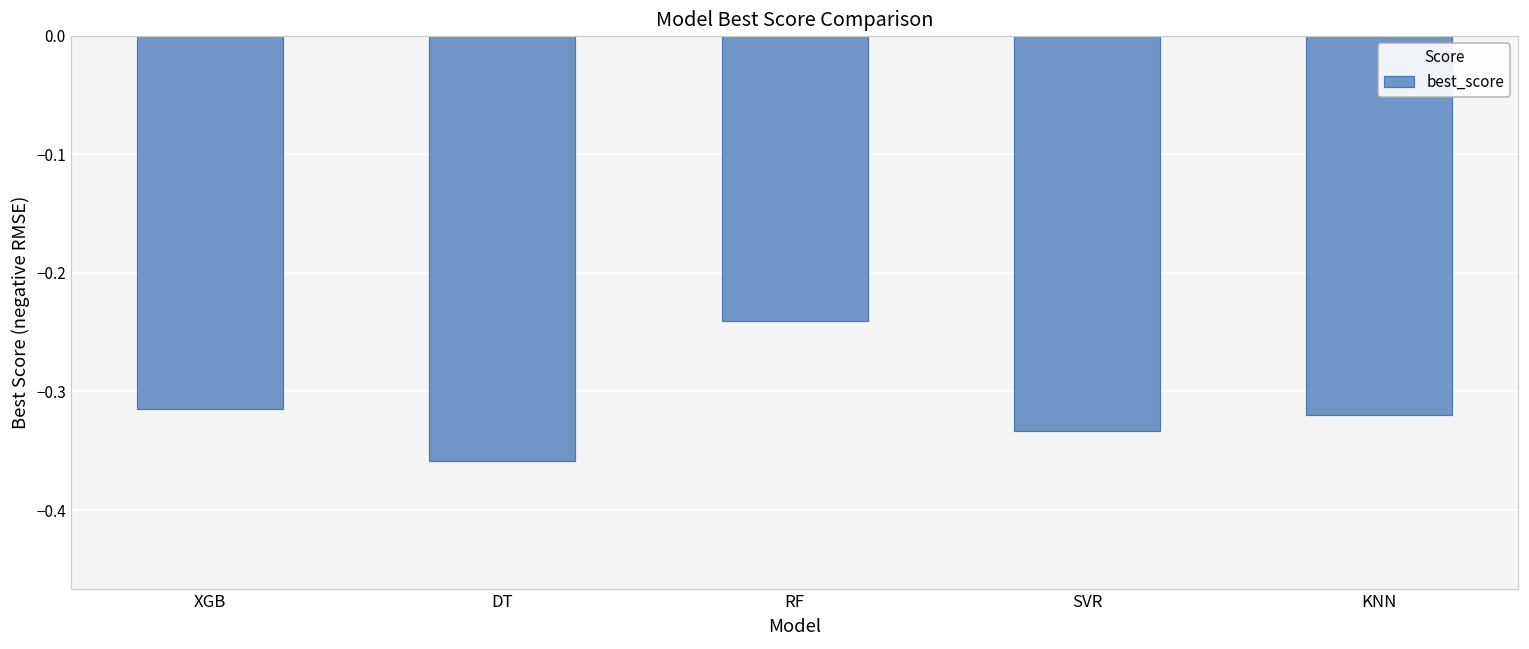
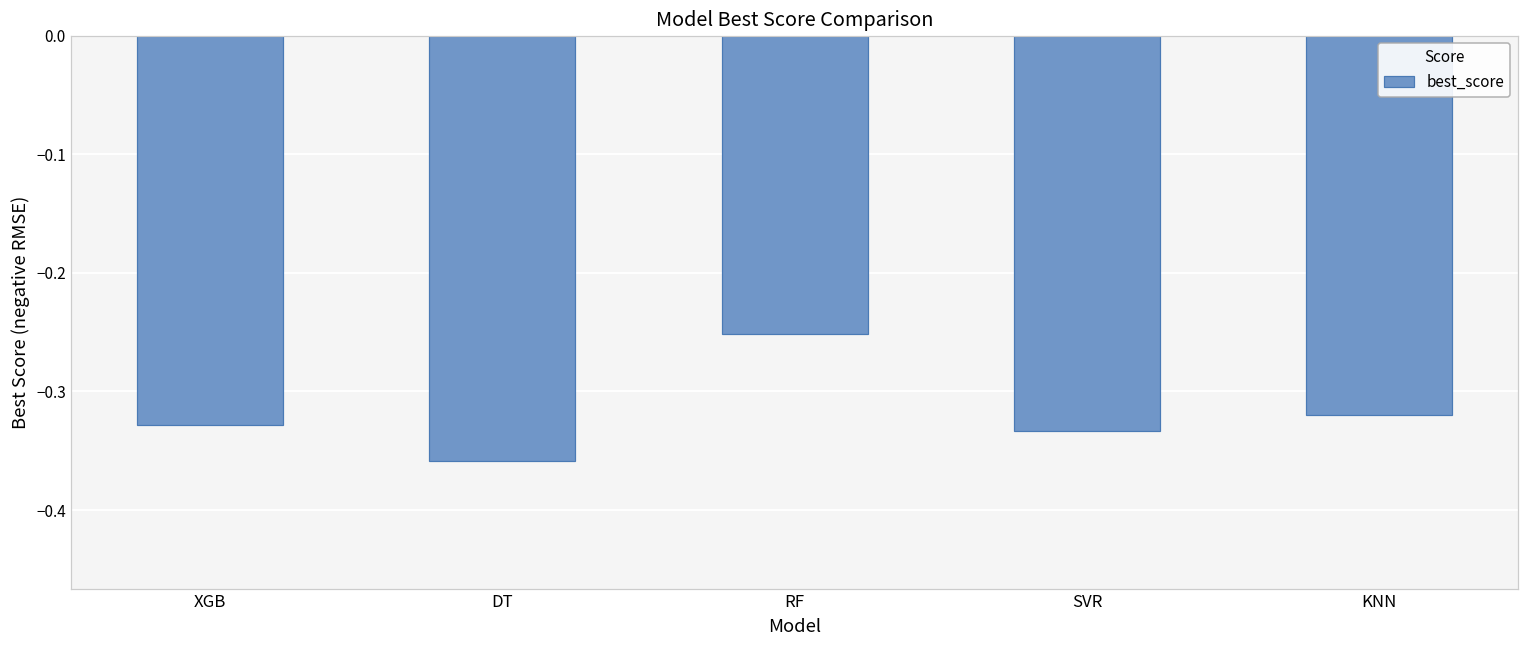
  {
-   "XGB": -0.315,
+   "XGB": -0.328,
    "DT": -0.359,
-   "RF": -0.241,
+   "RF": -0.251,
    "SVR": -0.333,
    "KNN": -0.320
  }
